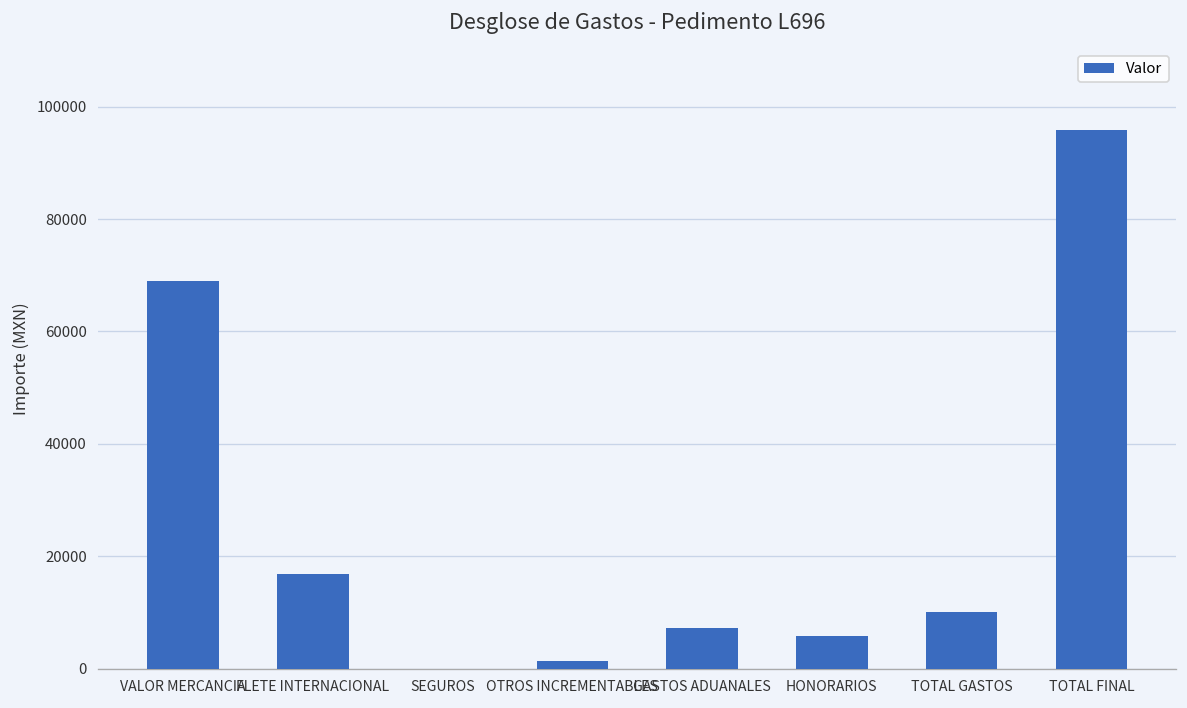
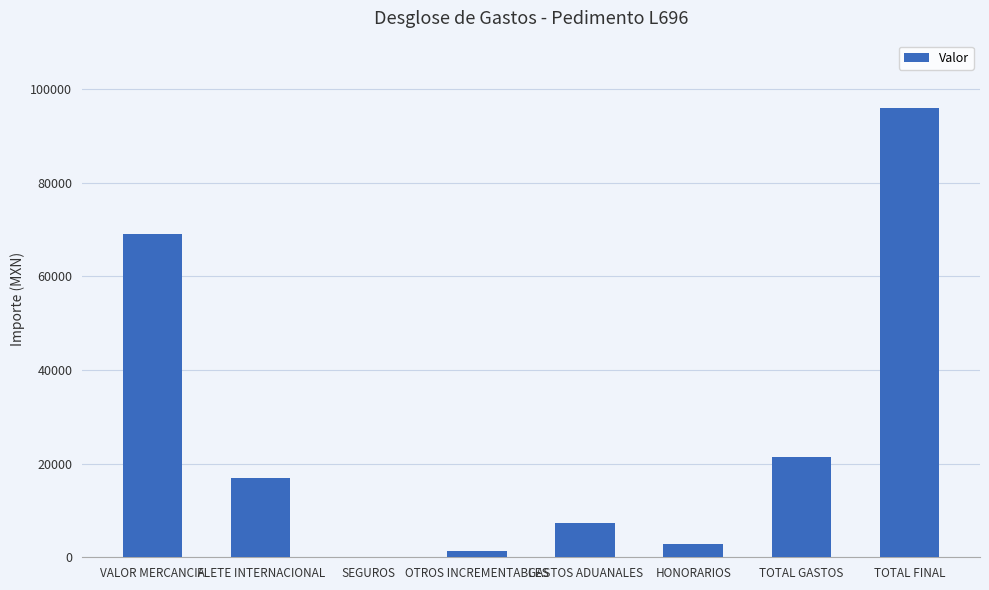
  {
    "VALOR MERCANCIA": 69000,
    "FLETE INTERNACIONAL": 17000,
    "SEGUROS": 0,
    "OTROS INCREMENTABLES": 1000,
-   "HONORARIOS": 6000,
-   "TOTAL GASTOS": 10000,
+   "HONORARIOS": 3000,
+   "TOTAL GASTOS": 21000,
    "TOTAL FINAL": 96000
  }
